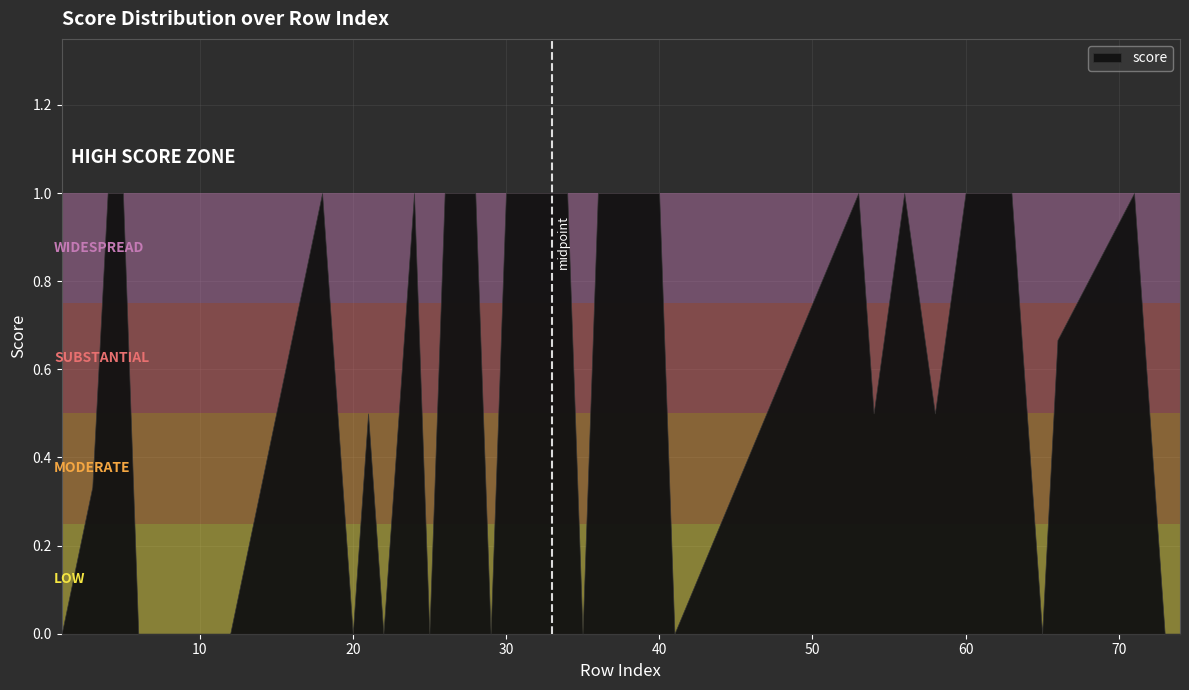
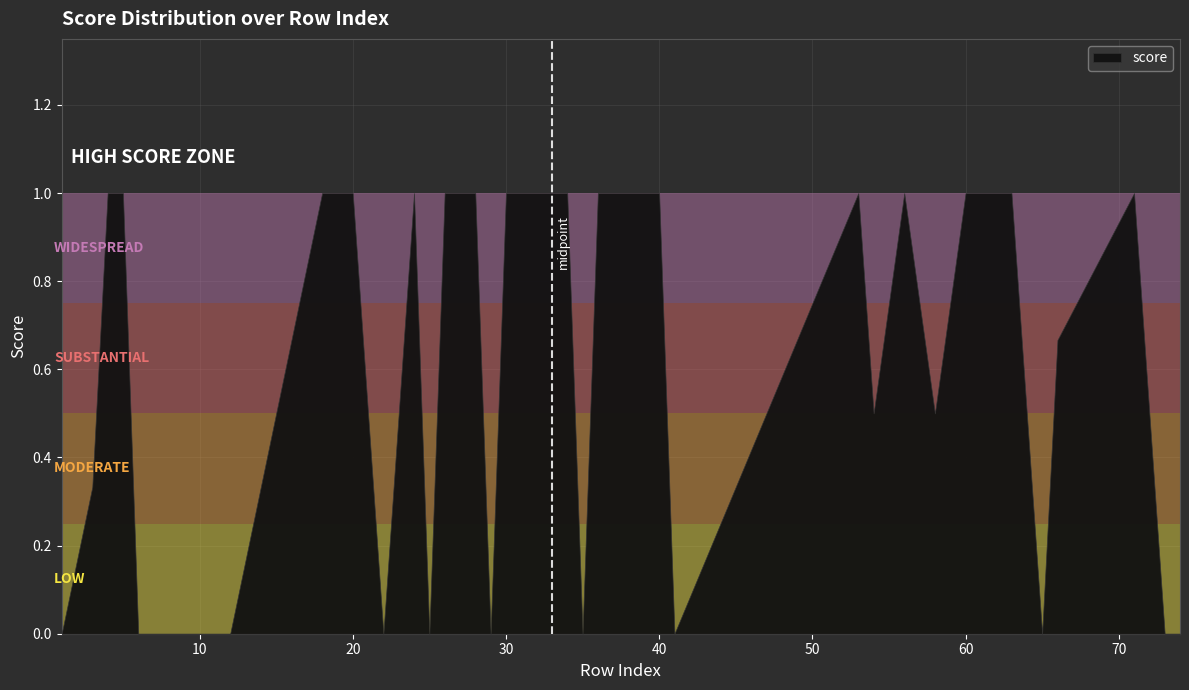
  {
-   "20": 0,
+   "20": 1,
    "30": 1,
    "40": 1,
    "60": 1
  }
